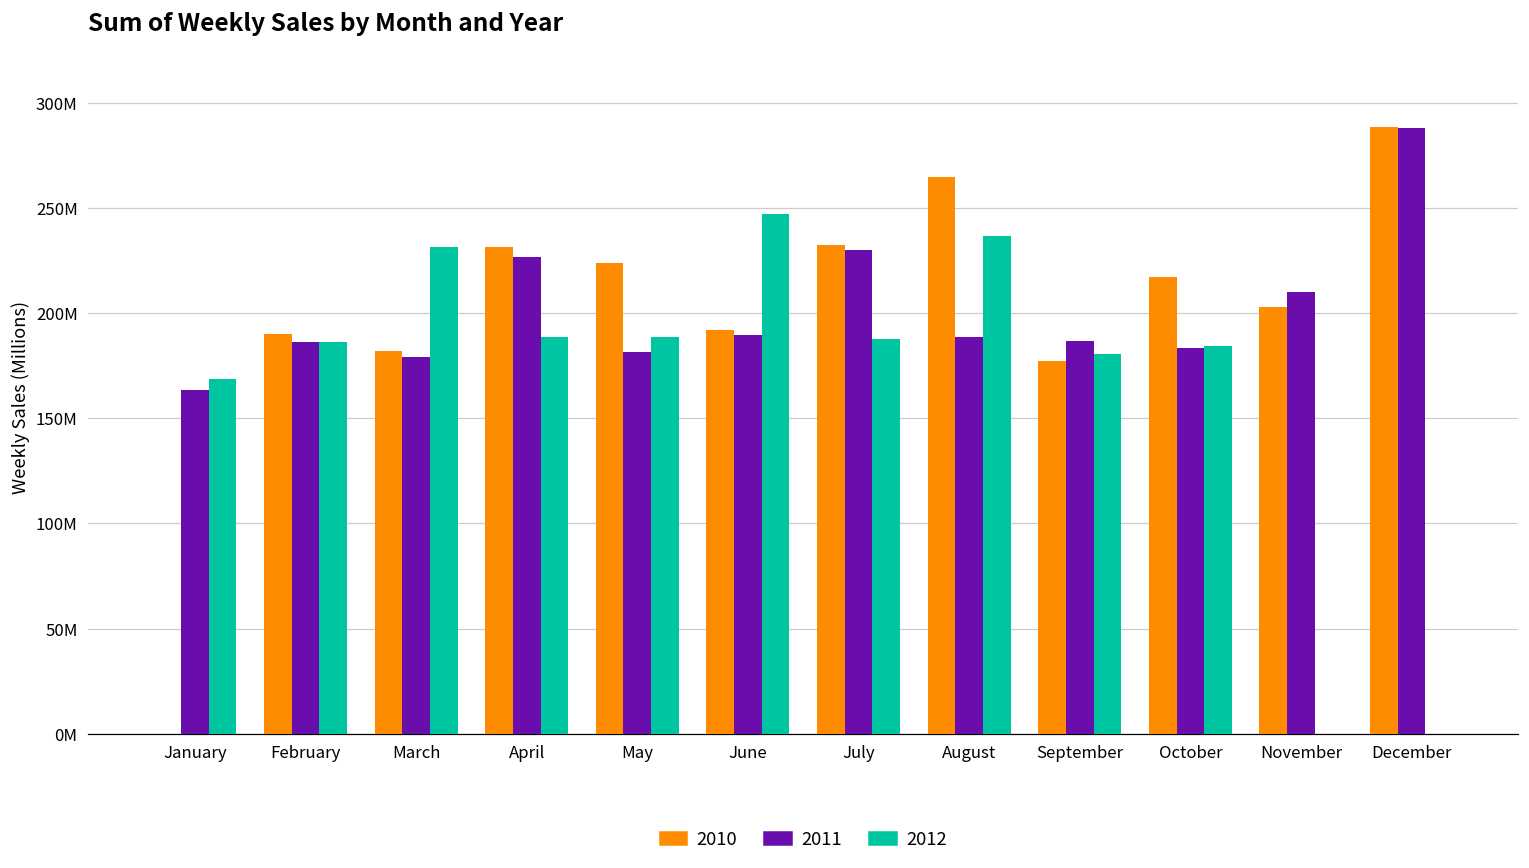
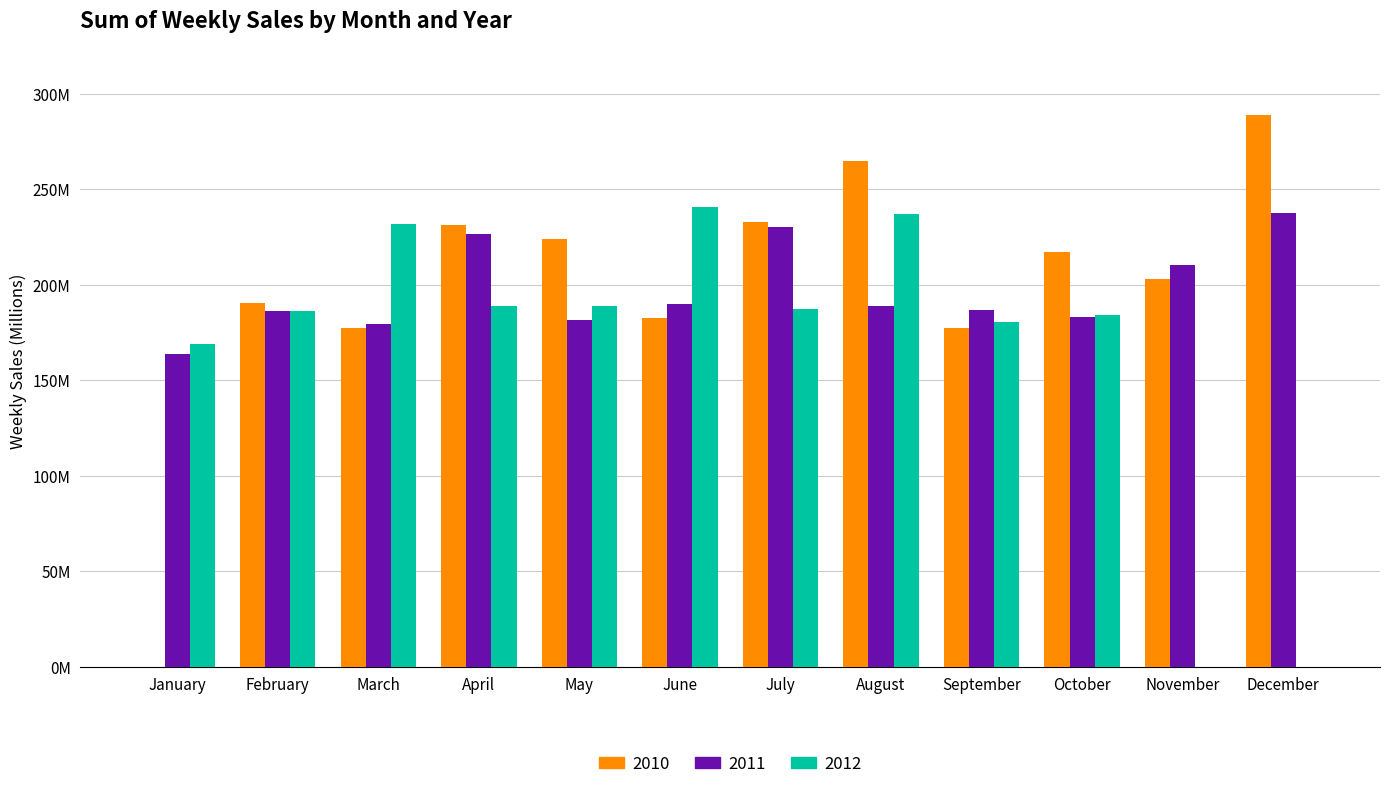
  {
    "2010": {
      "January": 0,
      "February": 190000000,
-     "March": 182000000,
+     "March": 177000000,
      "April": 231000000,
      "May": 224000000,
-     "June": 192000000,
+     "June": 183000000,
      "July": 233000000,
      "August": 265000000,
      "September": 177000000,
      "October": 217000000,
      "November": 203000000,
      "December": 289000000
    },
    "2011": {
      "January": 164000000,
      "February": 186000000,
      "March": 179000000,
      "April": 227000000,
      "May": 182000000,
      "June": 190000000,
      "July": 230000000,
      "August": 189000000,
      "September": 187000000,
      "October": 183000000,
      "November": 210000000,
-     "December": 288000000
+     "December": 238000000
    },
    "2012": {
      "January": 169000000,
      "February": 186000000,
      "March": 232000000,
      "April": 189000000,
      "May": 189000000,
-     "June": 247000000,
+     "June": 241000000,
      "July": 188000000,
      "August": 237000000,
      "September": 181000000,
      "October": 184000000,
      "November": 0,
      "December": 0
    }
  }
